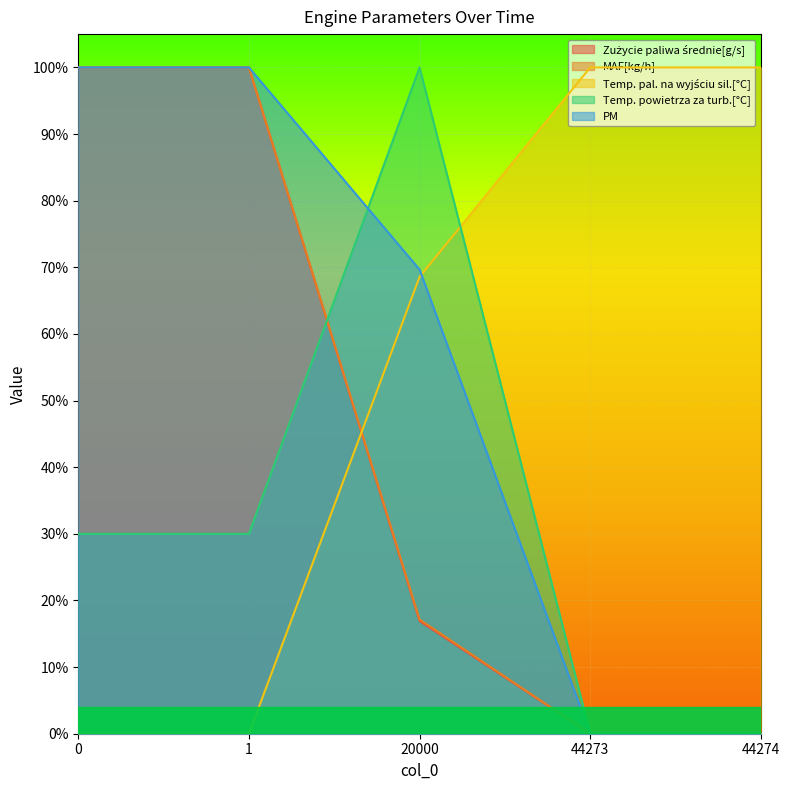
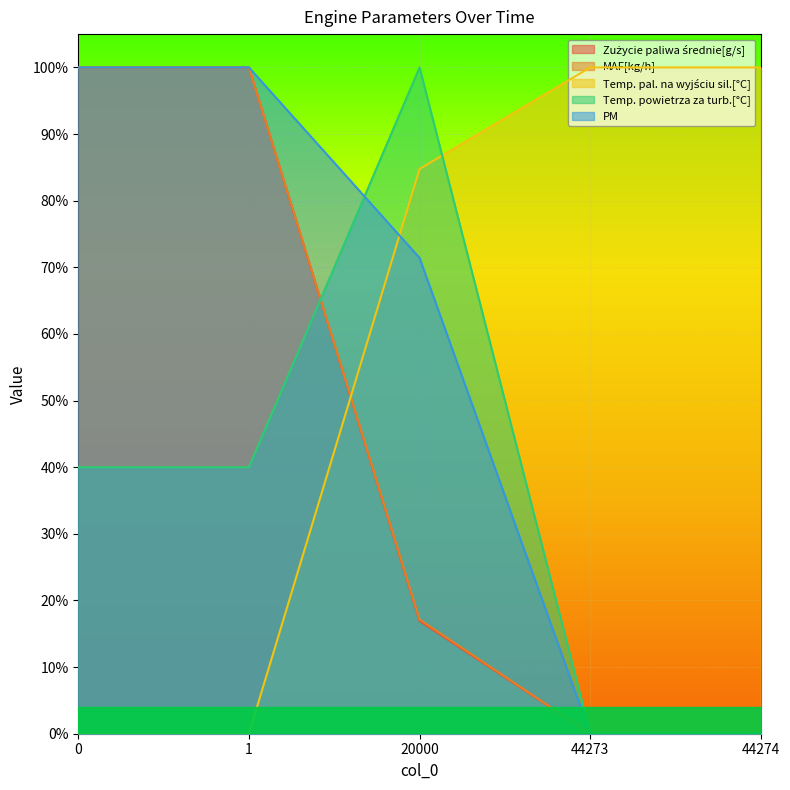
  {
    "Temp. pal. na wyjściu sil.[°C]": {
-     "20000": "69%",
+     "20000": "85%",
      "44274": "100%"
    },
    "Temp. powietrza za turb.[°C]": {
-     "0": "30%",
-     "1": "30%",
+     "0": "40%",
+     "1": "40%",
      "20000": "100%"
    },
    "PM": {
-     "20000": "70%"
+     "20000": "71%"
    }
  }
